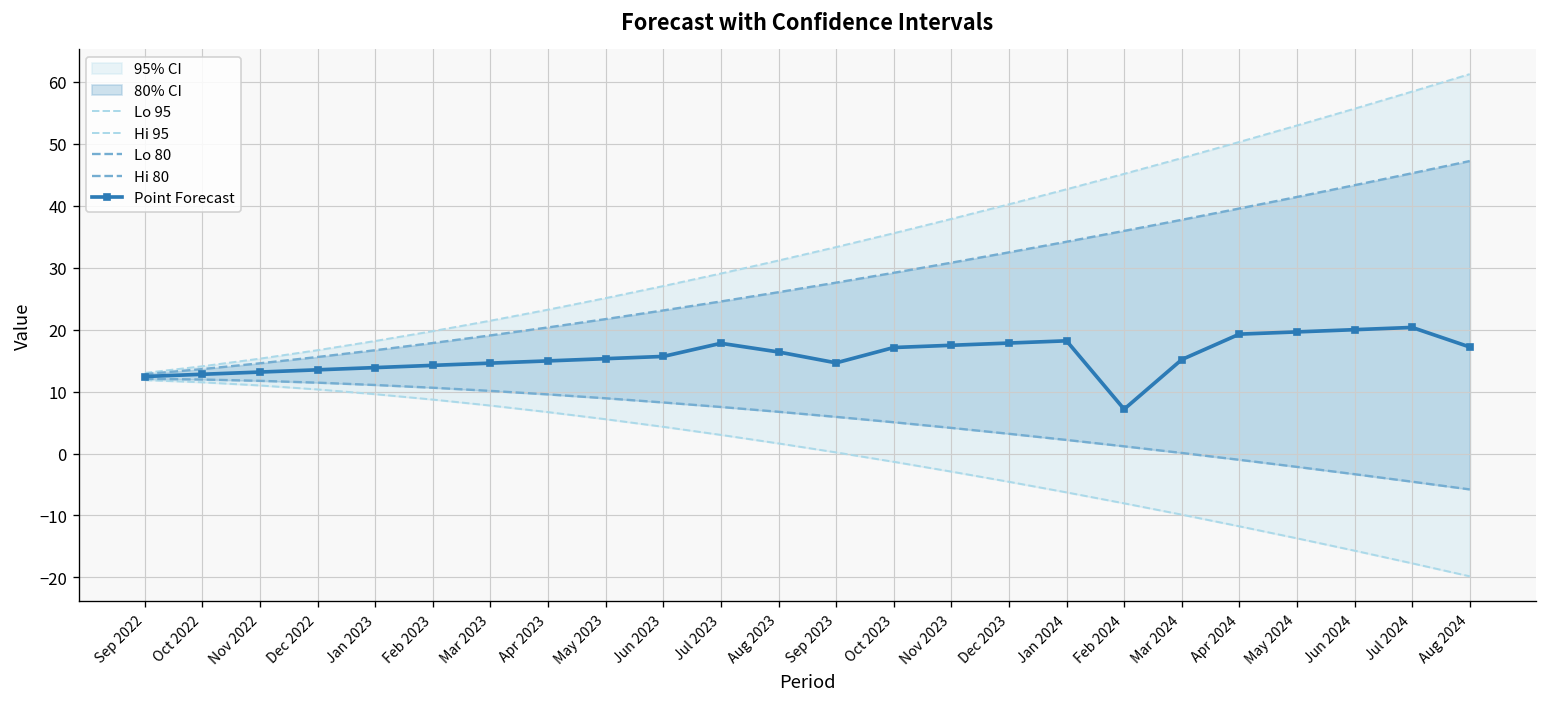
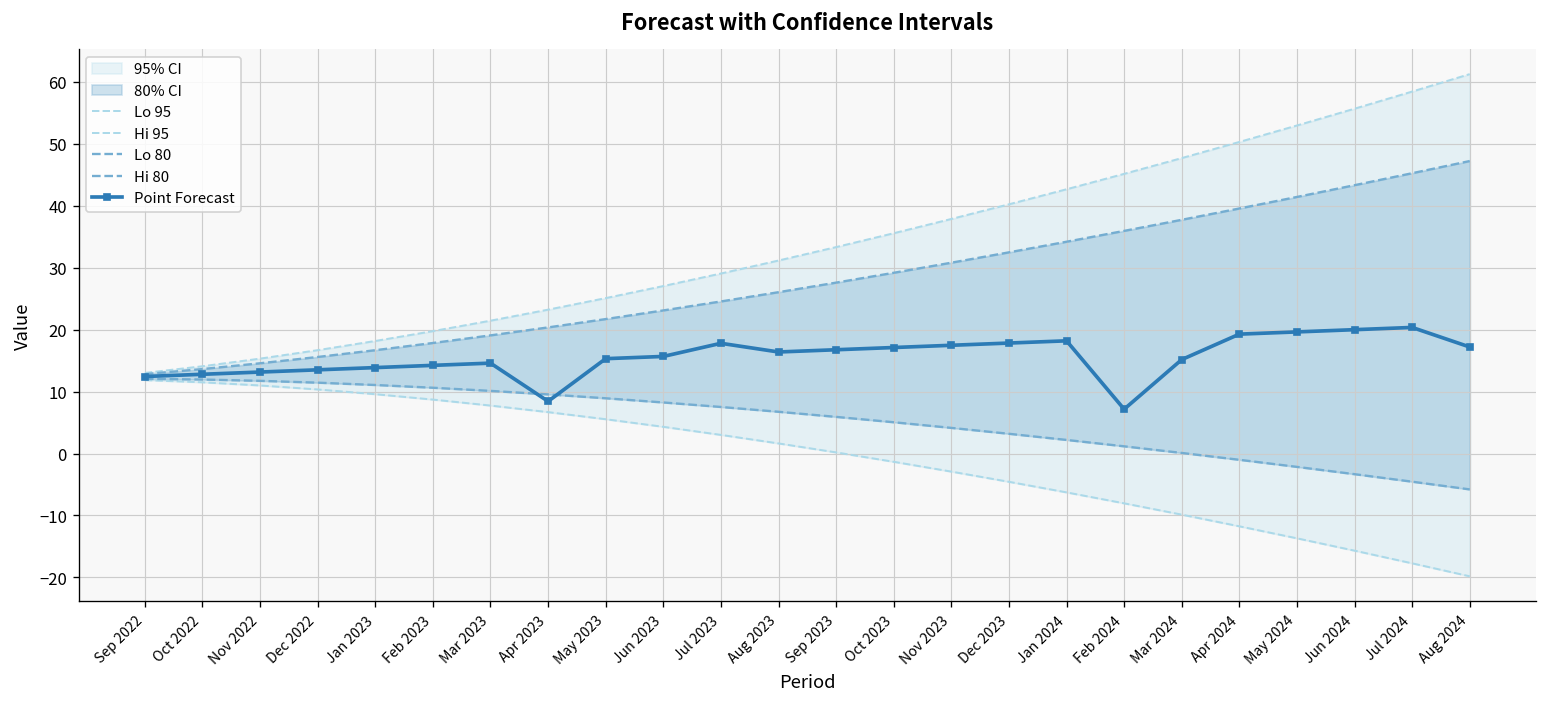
  {
    "Point Forecast": {
      "Oct 2022": 13,
      "Nov 2022": 13,
      "Dec 2022": 14,
      "Jan 2023": 14,
      "Feb 2023": 14,
      "Mar 2023": 15,
-     "Apr 2023": 15,
+     "Apr 2023": 8,
      "May 2023": 15,
      "Jun 2023": 16,
      "Jul 2023": 18,
      "Aug 2023": 16,
-     "Sep 2023": 15,
+     "Sep 2023": 17,
      "Oct 2023": 17,
      "Nov 2023": 17,
      "Dec 2023": 18,
      "Jan 2024": 18,
      "Feb 2024": 7,
      "Mar 2024": 15,
      "Apr 2024": 19,
      "May 2024": 20,
      "Jun 2024": 20,
      "Jul 2024": 20,
      "Aug 2024": 17
    }
  }
